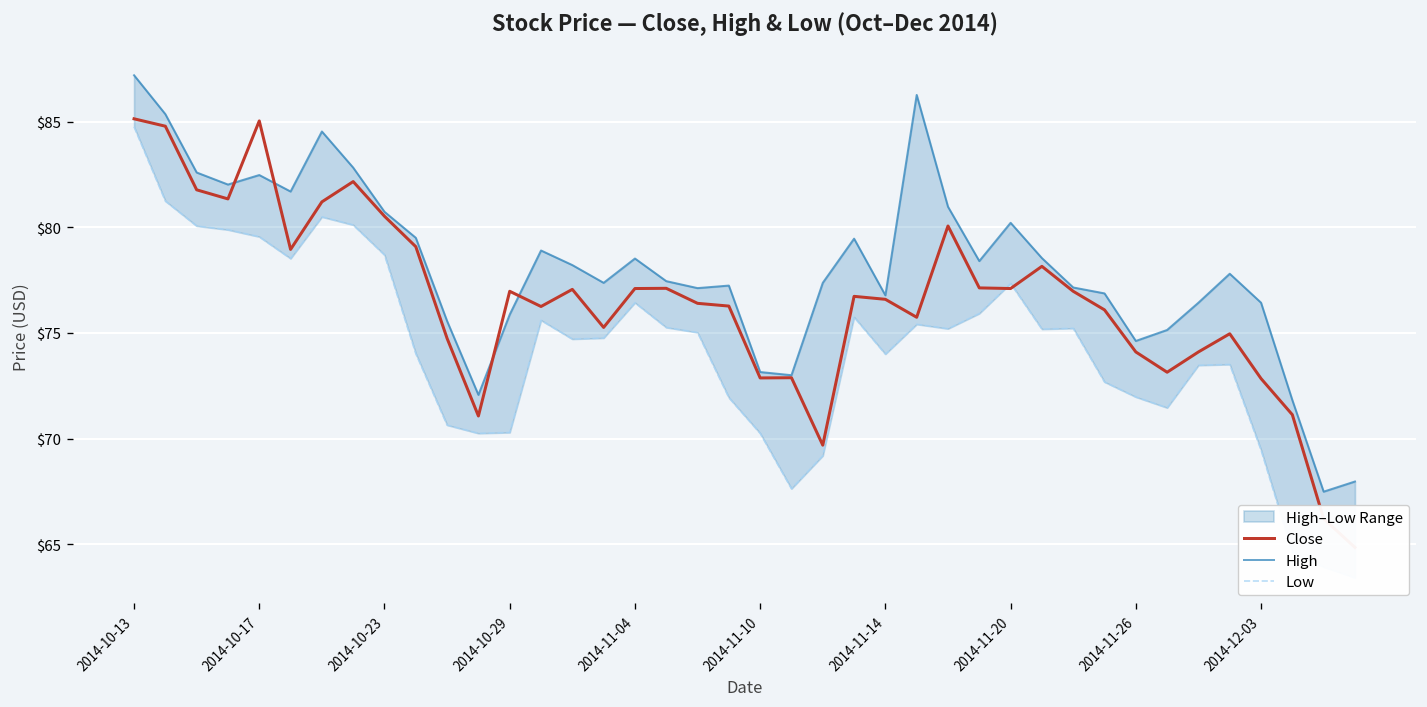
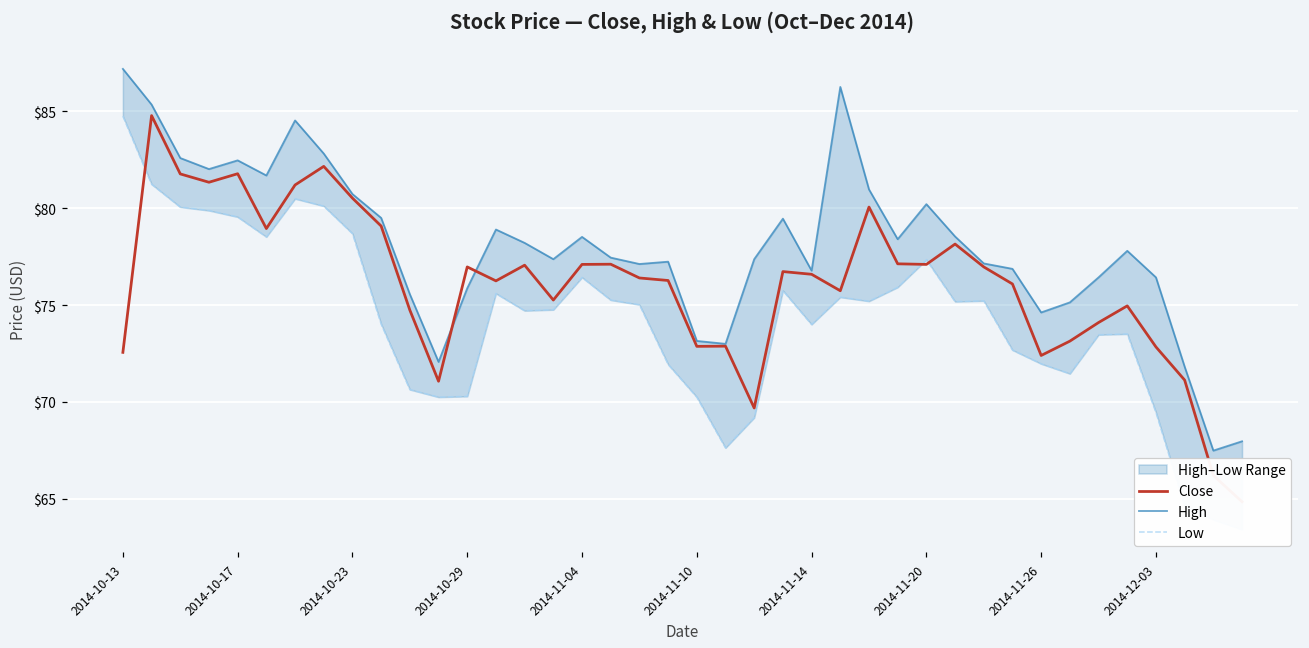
  {
    "Close": {
-     "2014-10-13": "$85.1",
-     "2014-10-17": "$85.0",
+     "2014-10-13": "$72.6",
+     "2014-10-17": "$81.8",
      "2014-10-23": "$80.5",
      "2014-10-29": "$77.0",
      "2014-11-04": "$77.1",
      "2014-11-10": "$72.9",
      "2014-11-14": "$76.6",
      "2014-11-20": "$77.1",
-     "2014-11-26": "$74.1",
+     "2014-11-26": "$72.4",
      "2014-12-03": "$72.8"
    }
  }
